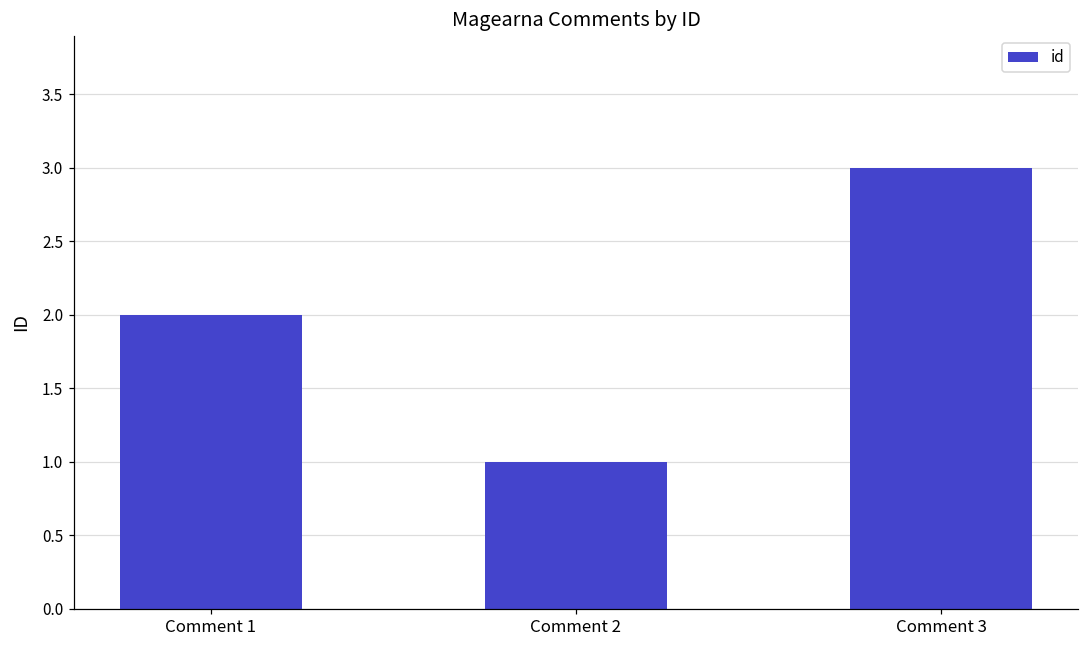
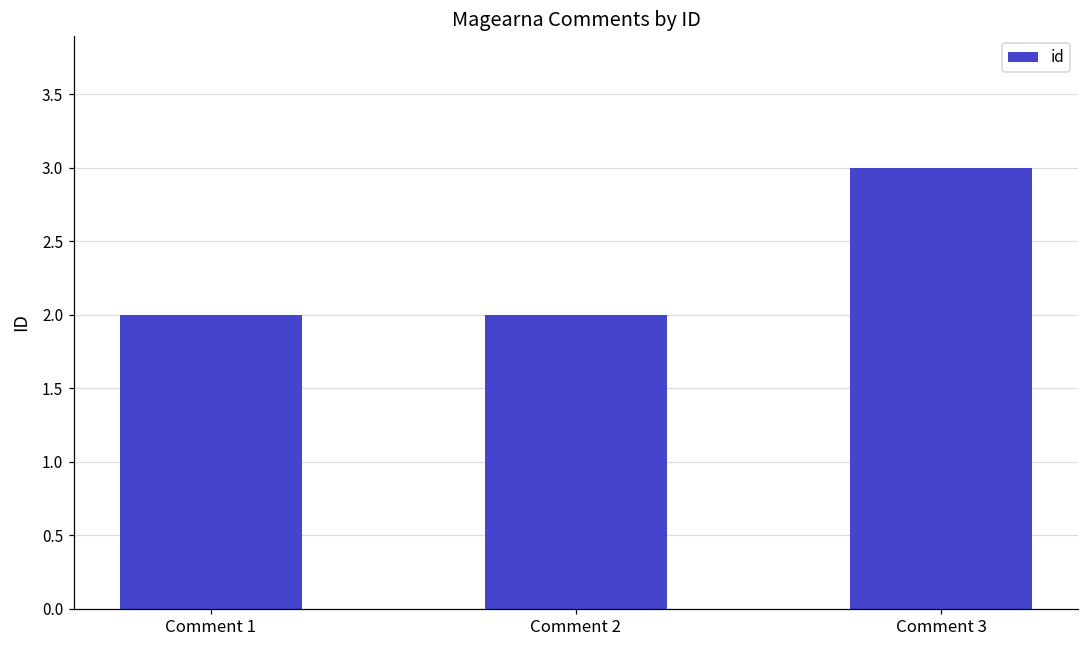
  {
    "Comment 1": 2,
-   "Comment 2": 1,
+   "Comment 2": 2,
    "Comment 3": 3
  }
